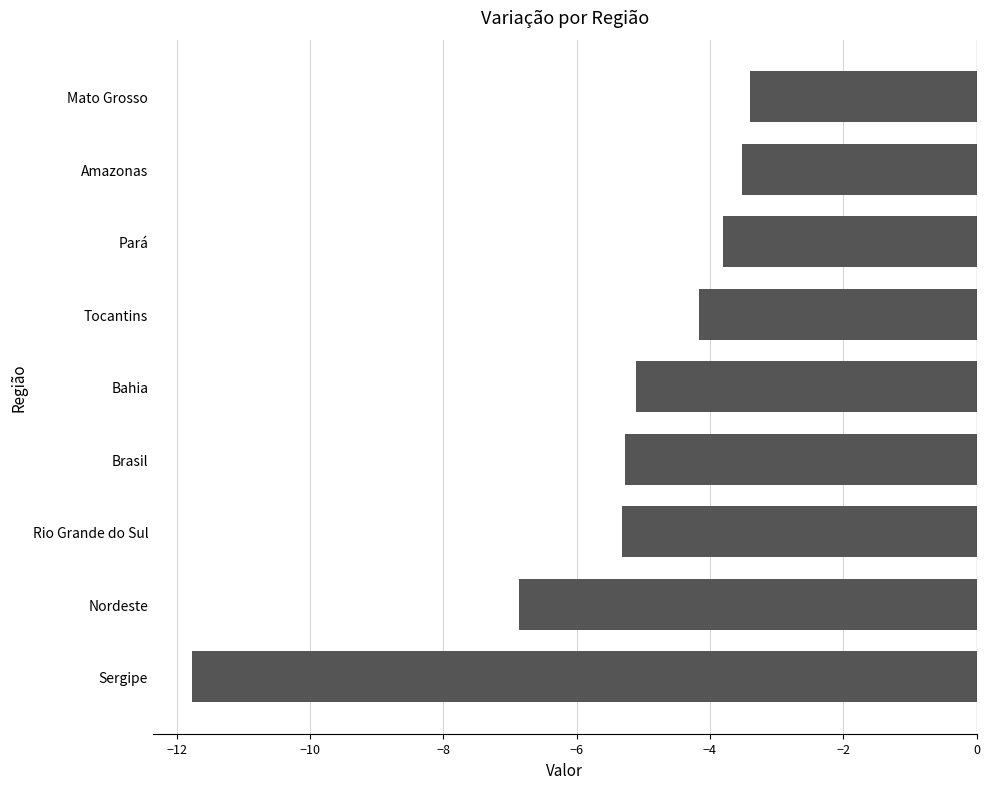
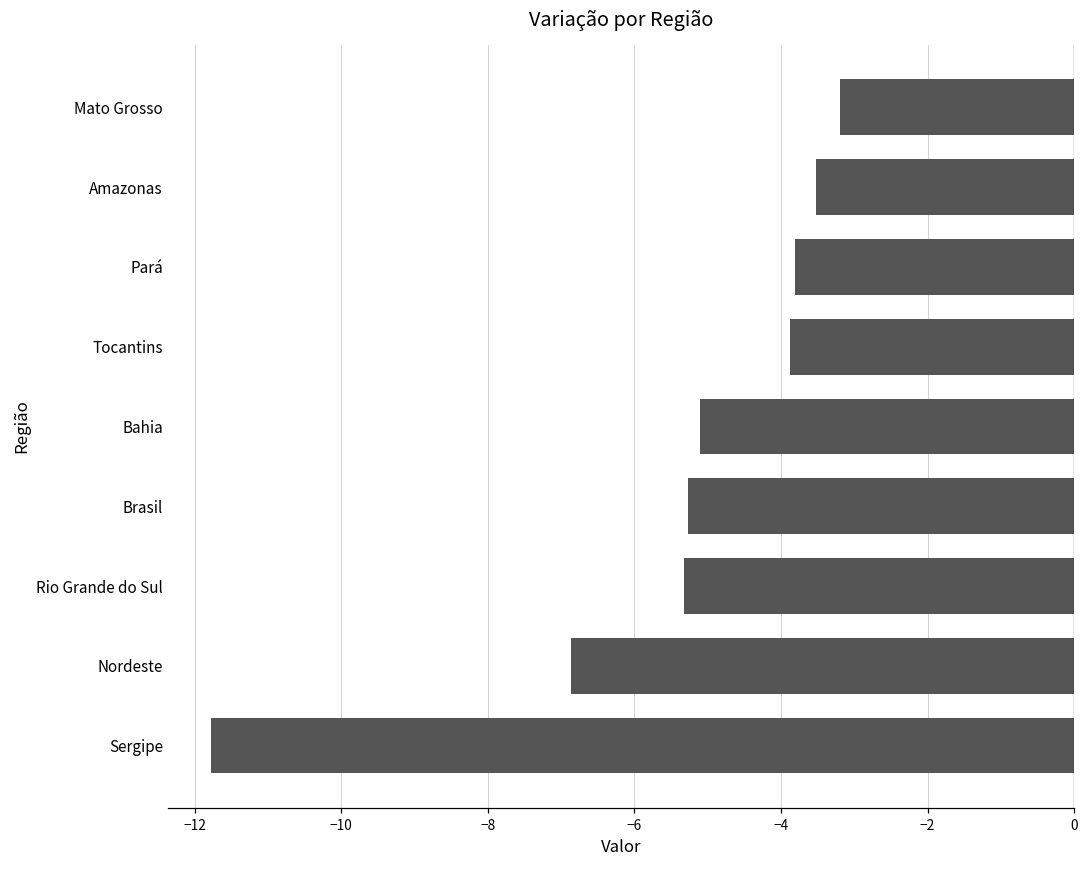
  {
-   "Mato Grosso": -3.4,
+   "Mato Grosso": -3.2,
    "Amazonas": -3.5,
    "Pará": -3.8,
-   "Tocantins": -4.2,
+   "Tocantins": -3.9,
    "Bahia": -5.1,
    "Brasil": -5.3,
    "Rio Grande do Sul": -5.3,
    "Nordeste": -6.9,
    "Sergipe": -11.8
  }
